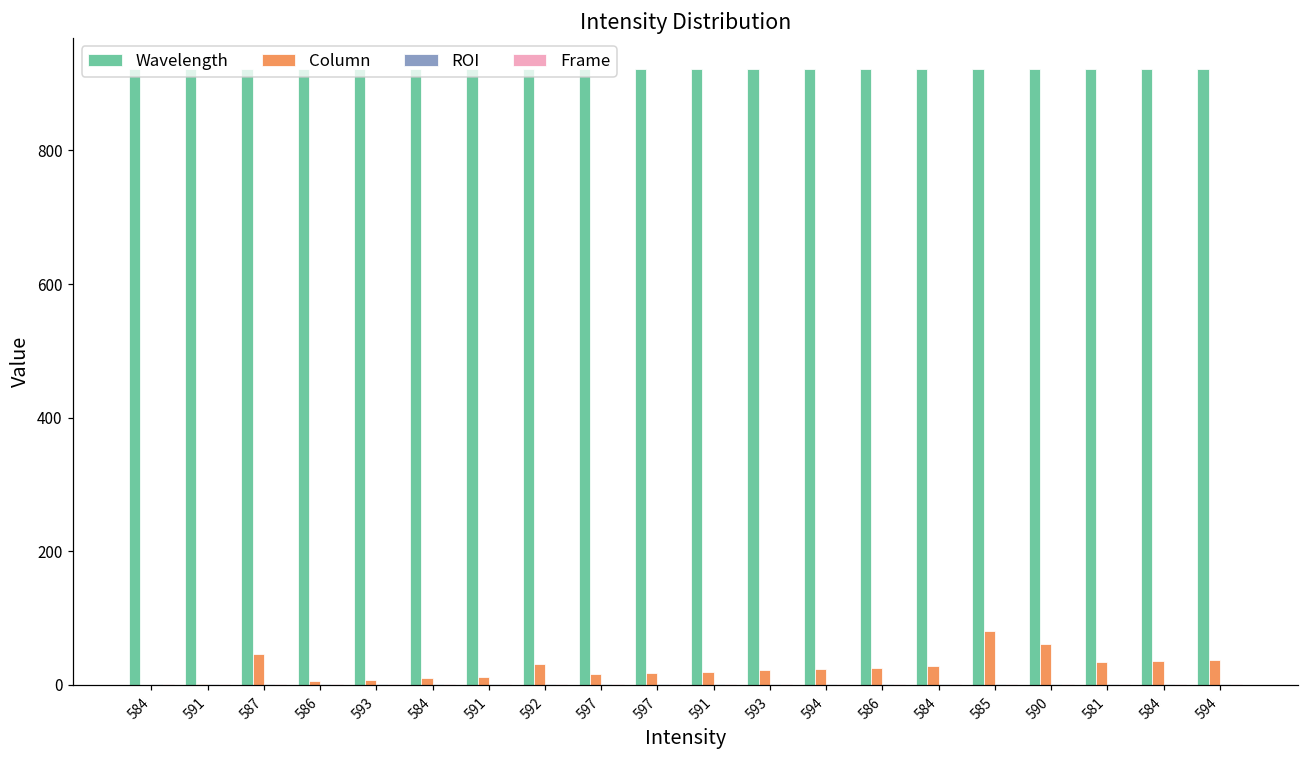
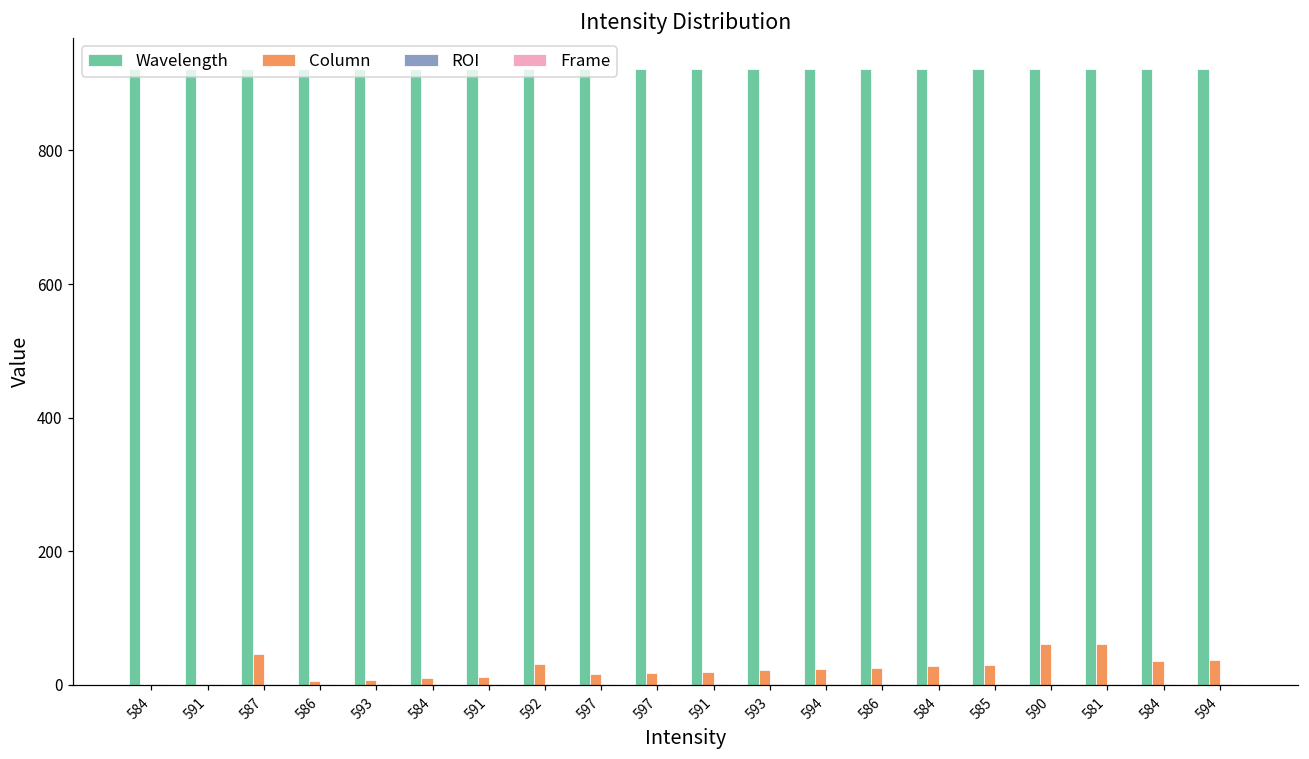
  {
    "Wavelength": {
      "585": 920,
      "590": 920,
      "581": 920
    },
    "Column": {
      "587": 50,
      "592": 30,
-     "585": 80,
+     "585": 30,
      "590": 60,
-     "581": 30
+     "581": 60
    }
  }
